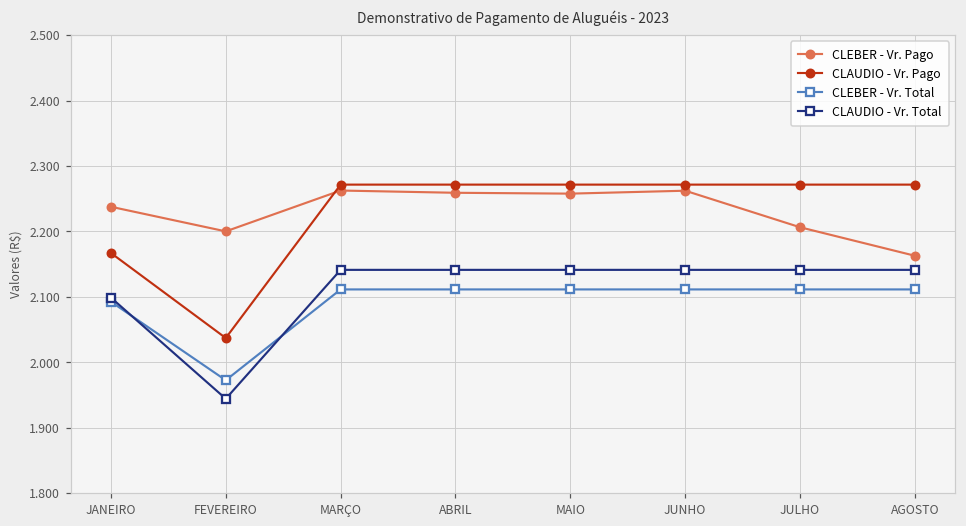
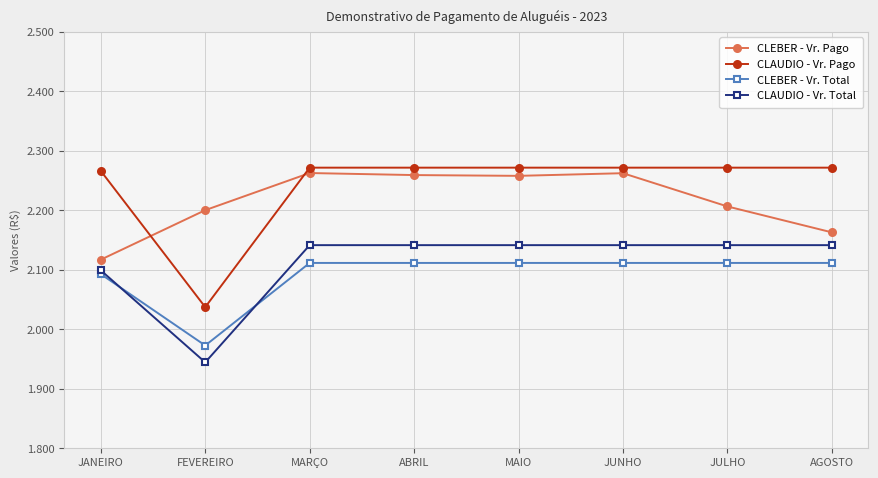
  {
    "CLEBER - Vr. Pago": {
-     "JANEIRO": 2.24,
+     "JANEIRO": 2.12,
      "FEVEREIRO": 2.20,
      "MARÇO": 2.26,
      "ABRIL": 2.26,
      "MAIO": 2.26,
      "JUNHO": 2.26,
      "JULHO": 2.21,
      "AGOSTO": 2.16
    },
    "CLAUDIO - Vr. Pago": {
-     "JANEIRO": 2.17,
+     "JANEIRO": 2.27,
      "FEVEREIRO": 2.04,
      "MARÇO": 2.27,
      "ABRIL": 2.27,
      "MAIO": 2.27,
      "JUNHO": 2.27,
      "JULHO": 2.27,
      "AGOSTO": 2.27
    },
    "CLEBER - Vr. Total": {
      "JANEIRO": 2.09,
      "FEVEREIRO": 1.97,
      "MARÇO": 2.11,
      "ABRIL": 2.11,
      "MAIO": 2.11,
      "JUNHO": 2.11,
      "JULHO": 2.11,
      "AGOSTO": 2.11
    },
    "CLAUDIO - Vr. Total": {
      "JANEIRO": 2.10,
      "FEVEREIRO": 1.94,
      "MARÇO": 2.14,
      "ABRIL": 2.14,
      "MAIO": 2.14,
      "JUNHO": 2.14,
      "JULHO": 2.14,
      "AGOSTO": 2.14
    }
  }
